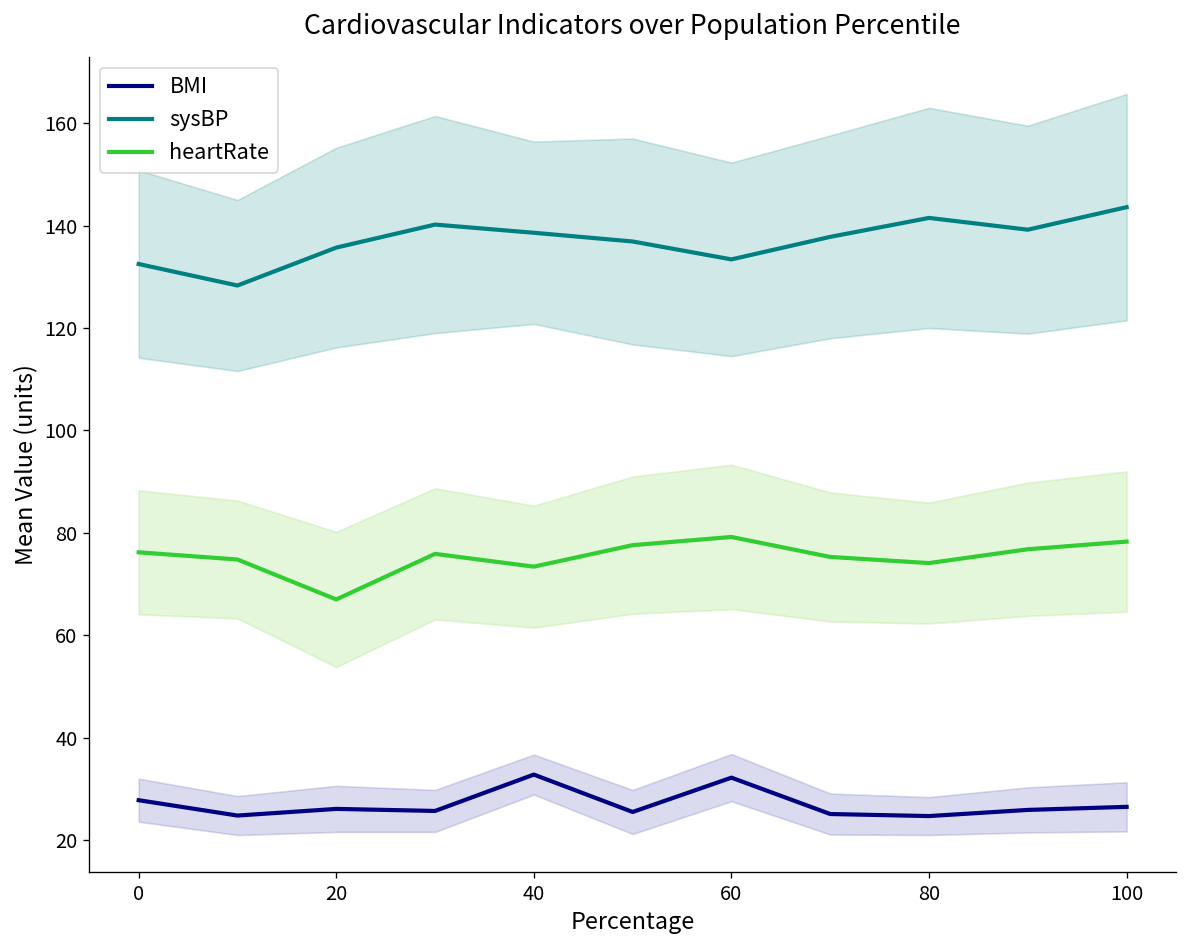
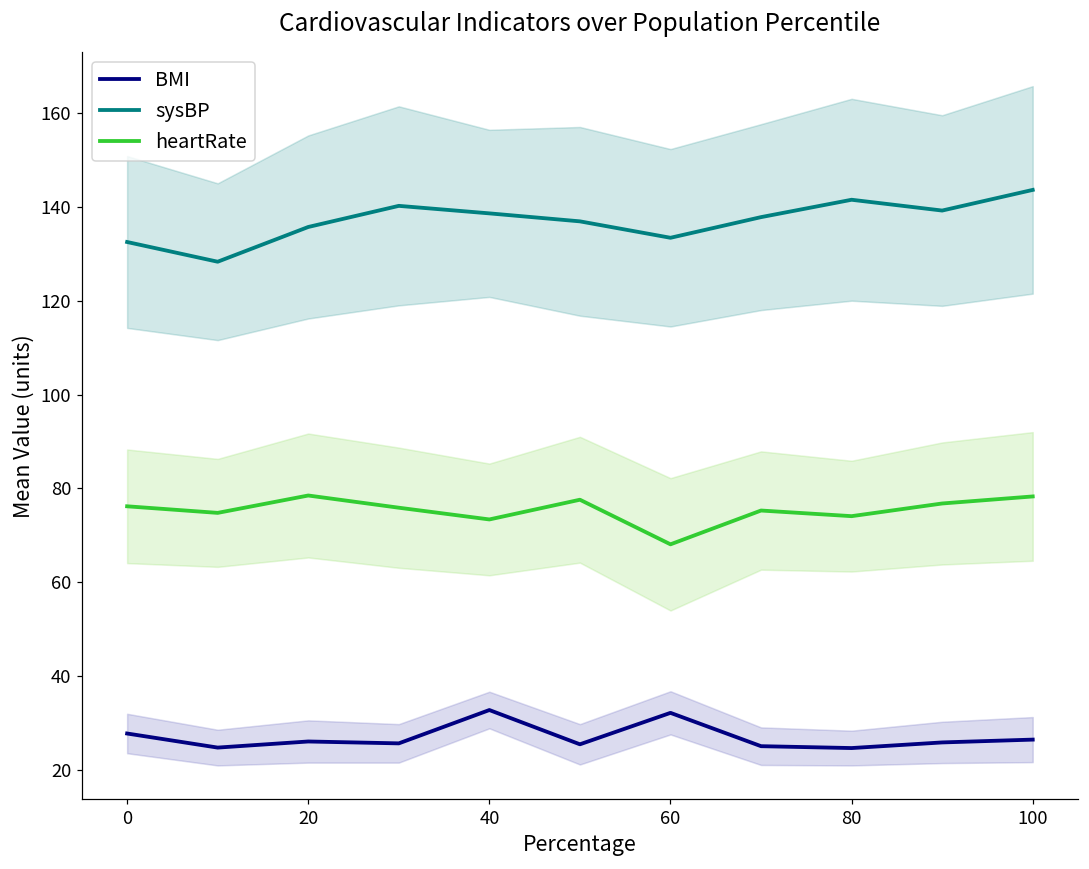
  {
    "BMI": {
      "0": 28,
      "20": 26,
      "40": 33,
      "60": 32,
      "80": 25,
      "100": 27
    },
    "heartRate": {
      "0": 76,
-     "20": 67,
+     "20": 79,
      "40": 73,
-     "60": 79,
+     "60": 68,
      "80": 74,
      "100": 78
    }
  }
